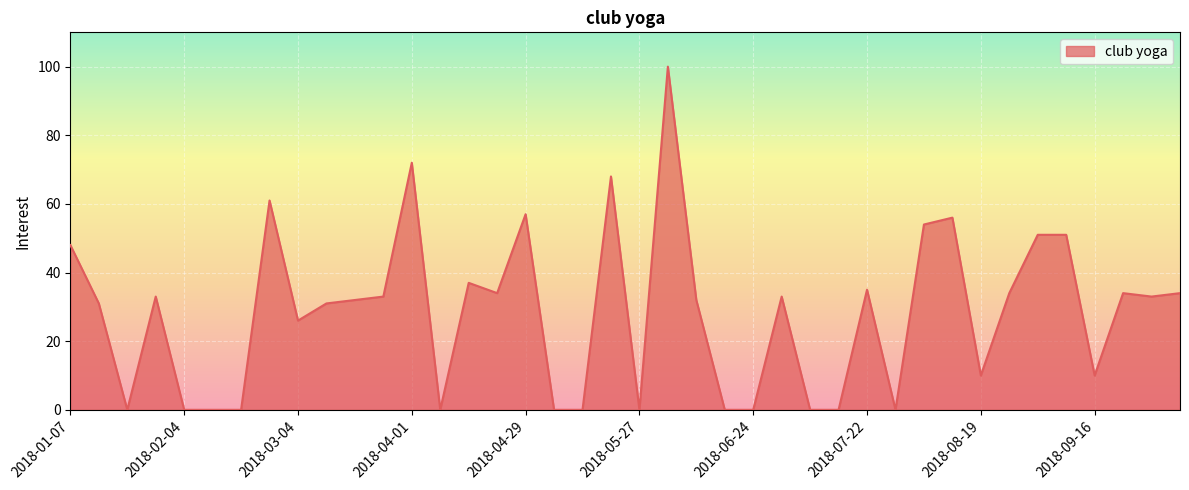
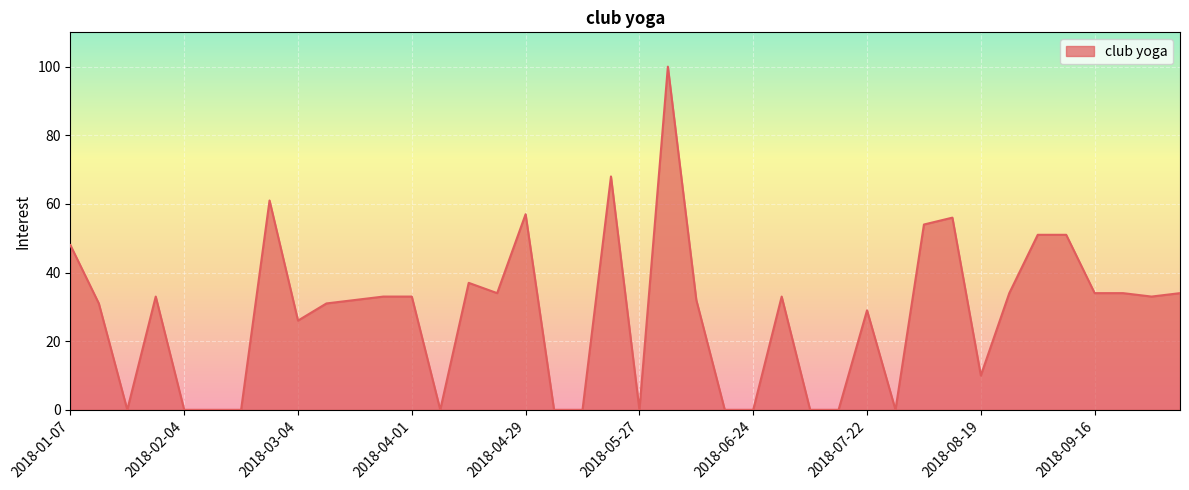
  {
    "2018-01-07": 48,
    "2018-02-04": 0,
    "2018-03-04": 26,
-   "2018-04-01": 72,
+   "2018-04-01": 33,
    "2018-04-29": 57,
    "2018-05-27": 0,
    "2018-06-24": 0,
-   "2018-07-22": 35,
+   "2018-07-22": 29,
    "2018-08-19": 10,
-   "2018-09-16": 10
+   "2018-09-16": 34
  }
